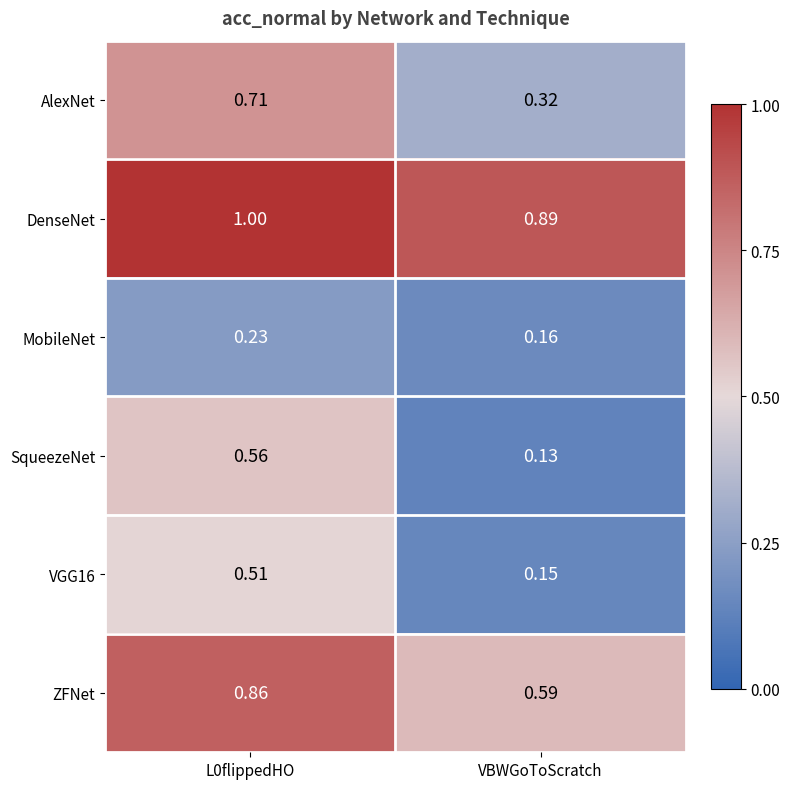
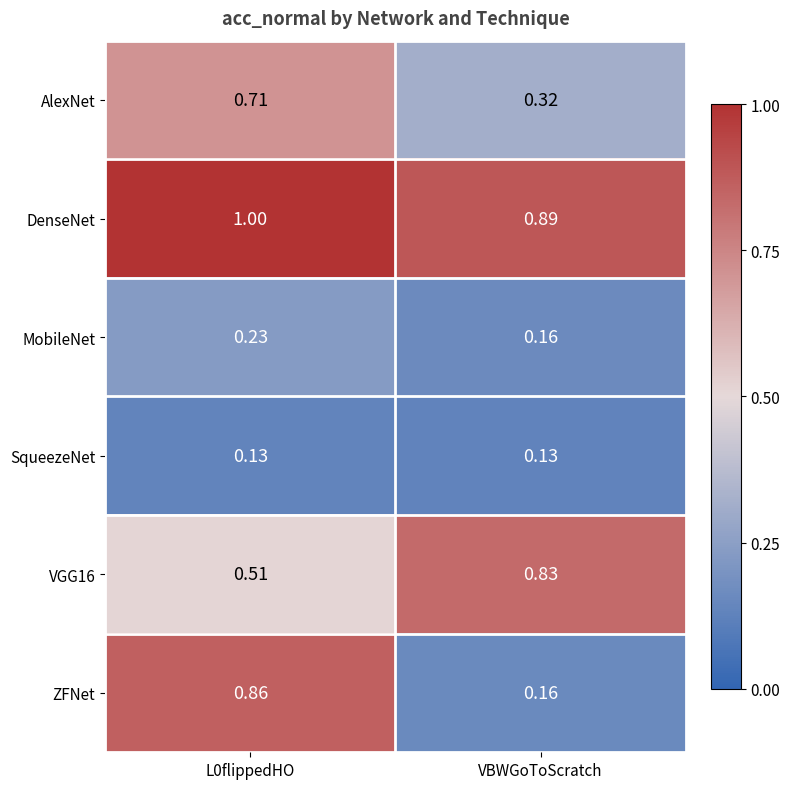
  {
    "AlexNet": {
      "L0flippedHO": 0.71,
      "VBWGoToScratch": 0.32
    },
    "DenseNet": {
      "L0flippedHO": 1.00,
      "VBWGoToScratch": 0.89
    },
    "MobileNet": {
      "L0flippedHO": 0.23,
      "VBWGoToScratch": 0.16
    },
    "SqueezeNet": {
-     "L0flippedHO": 0.56,
+     "L0flippedHO": 0.13,
      "VBWGoToScratch": 0.13
    },
    "VGG16": {
      "L0flippedHO": 0.51,
-     "VBWGoToScratch": 0.15
+     "VBWGoToScratch": 0.83
    },
    "ZFNet": {
      "L0flippedHO": 0.86,
-     "VBWGoToScratch": 0.59
+     "VBWGoToScratch": 0.16
    }
  }
